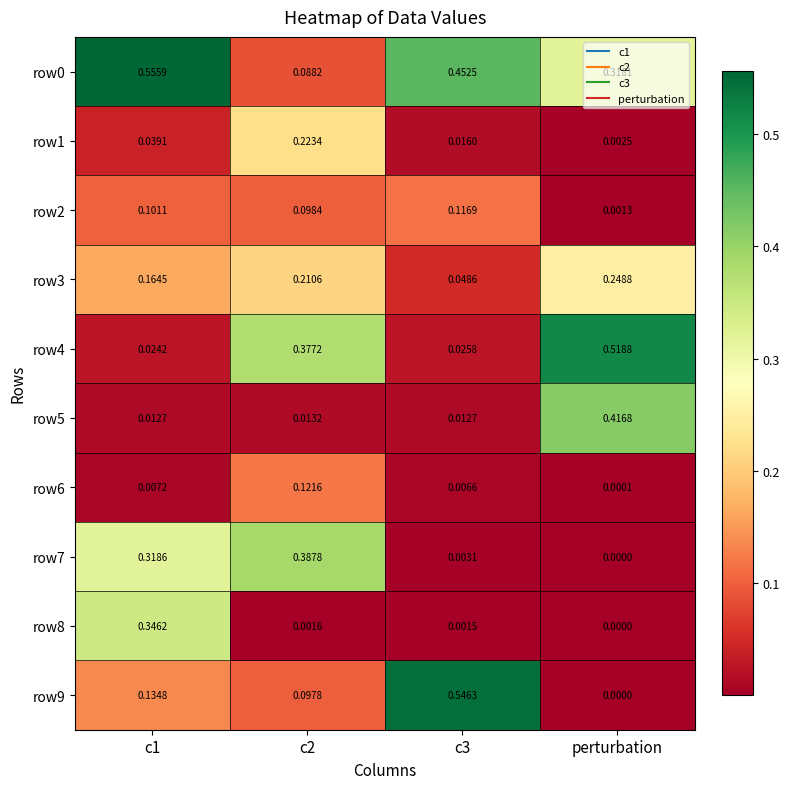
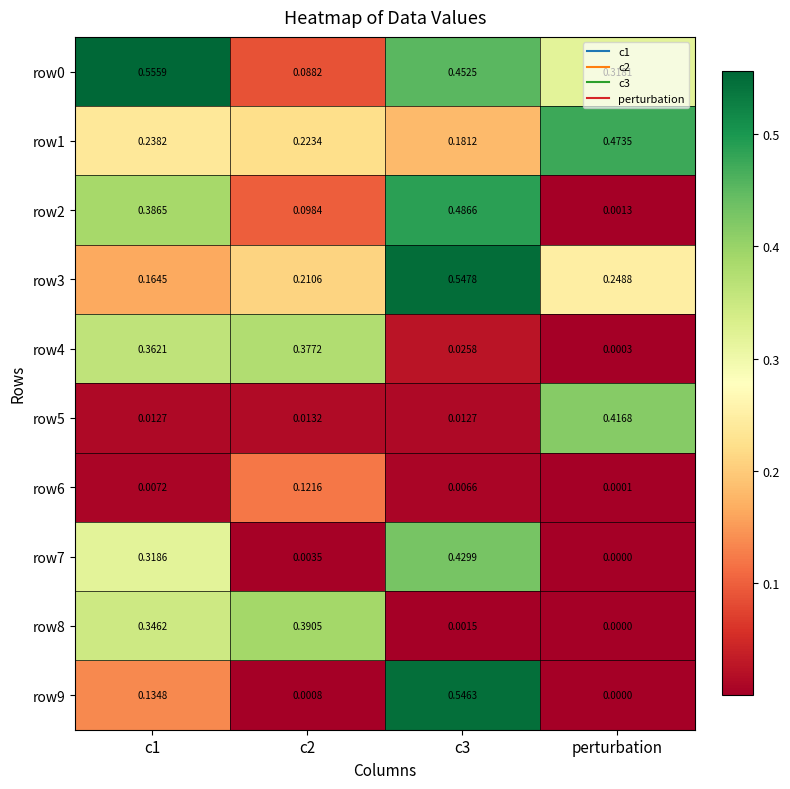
  {
    "row0": {
      "c1": 0.5559,
      "c2": 0.0882,
      "c3": 0.4525
    },
    "row1": {
-     "c1": 0.0391,
+     "c1": 0.2382,
      "c2": 0.2234,
-     "c3": 0.0160,
-     "perturbation": 0.0025
+     "c3": 0.1812,
+     "perturbation": 0.4735
    },
    "row2": {
-     "c1": 0.1011,
+     "c1": 0.3865,
      "c2": 0.0984,
-     "c3": 0.1169,
+     "c3": 0.4866,
      "perturbation": 0.0013
    },
    "row3": {
      "c1": 0.1645,
      "c2": 0.2106,
-     "c3": 0.0486,
+     "c3": 0.5478,
      "perturbation": 0.2488
    },
    "row4": {
-     "c1": 0.0242,
+     "c1": 0.3621,
      "c2": 0.3772,
      "c3": 0.0258,
-     "perturbation": 0.5188
+     "perturbation": 0.0003
    },
    "row5": {
      "c1": 0.0127,
      "c2": 0.0132,
      "c3": 0.0127,
      "perturbation": 0.4168
    },
    "row6": {
      "c1": 0.0072,
      "c2": 0.1216,
      "c3": 0.0066,
      "perturbation": 0.0001
    },
    "row7": {
      "c1": 0.3186,
-     "c2": 0.3878,
-     "c3": 0.0031,
+     "c2": 0.0035,
+     "c3": 0.4299,
      "perturbation": 0.0000
    },
    "row8": {
      "c1": 0.3462,
-     "c2": 0.0016,
+     "c2": 0.3905,
      "c3": 0.0015,
      "perturbation": 0.0000
    },
    "row9": {
      "c1": 0.1348,
-     "c2": 0.0978,
+     "c2": 0.0008,
      "c3": 0.5463,
      "perturbation": 0.0000
    }
  }
